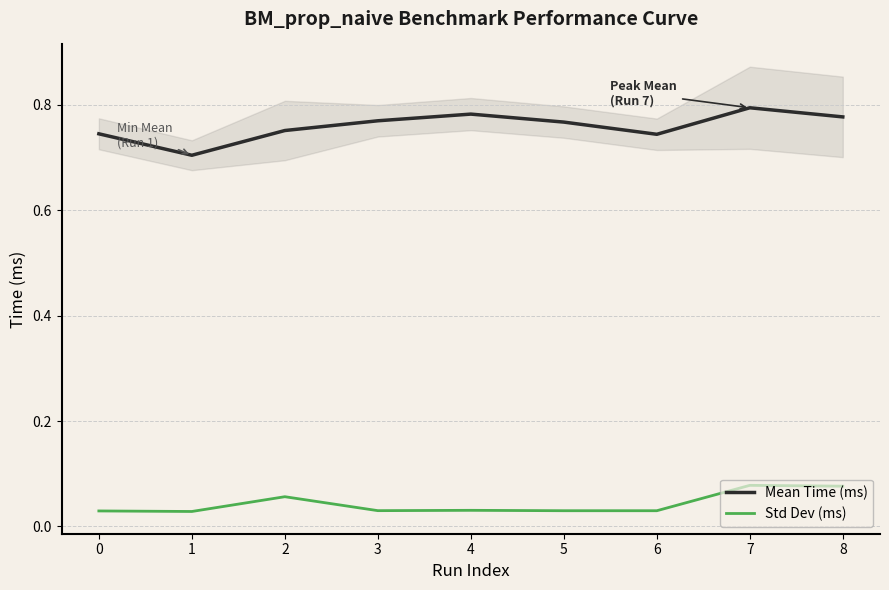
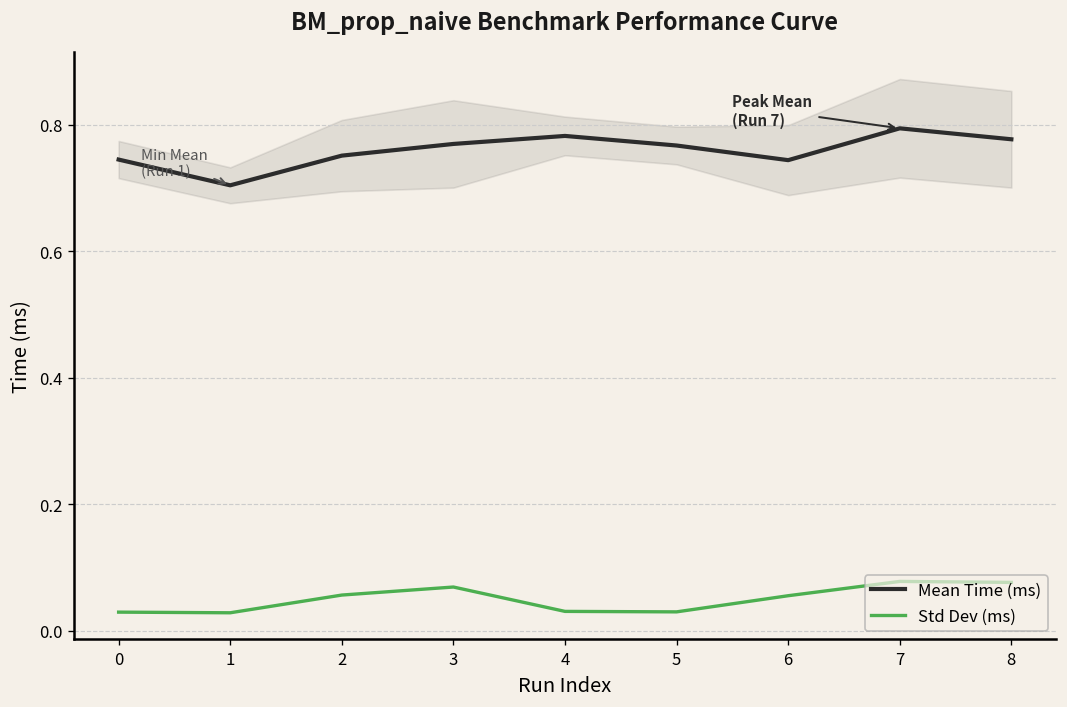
  {
    "Std Dev (ms)": {
      "0": 0.03,
      "1": 0.03,
      "2": 0.06,
-     "3": 0.03,
+     "3": 0.07,
      "4": 0.03,
      "5": 0.03,
-     "6": 0.03
+     "6": 0.06
    }
  }
